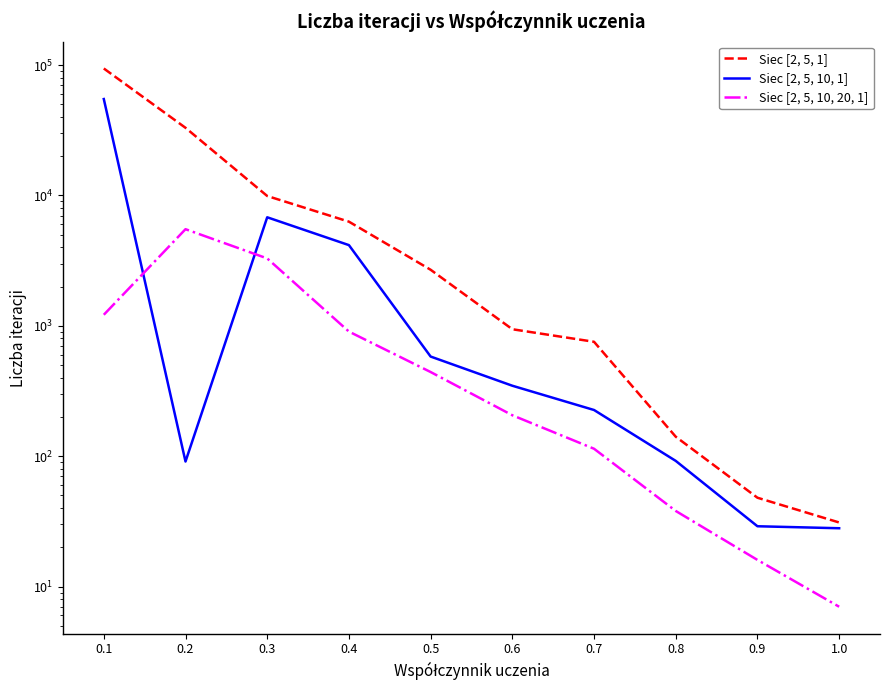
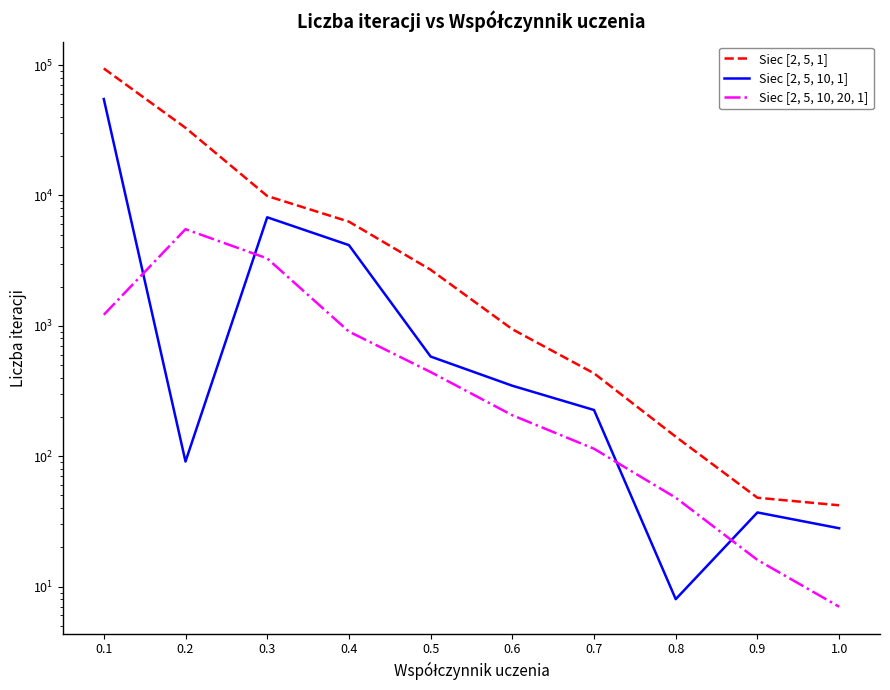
  {
    "Siec [2, 5, 1]": {
      "0.1": 90000,
      "0.2": 33000,
      "0.3": 10000,
      "0.4": 6000,
      "0.5": 2700,
      "0.6": 900,
-     "0.7": 800,
+     "0.7": 430,
      "0.8": 140,
      "0.9": 48,
-     "1.0": 31
+     "1.0": 42
    },
    "Siec [2, 5, 10, 1]": {
      "0.1": 55000,
      "0.2": 90,
      "0.3": 7000,
      "0.4": 4200,
      "0.5": 600,
      "0.6": 350,
      "0.7": 230,
-     "0.8": 90,
-     "0.9": 29,
+     "0.8": 8,
+     "0.9": 37,
      "1.0": 28
    },
    "Siec [2, 5, 10, 20, 1]": {
      "0.1": 1200,
      "0.2": 5500,
      "0.3": 3300,
      "0.4": 900,
      "0.5": 440,
      "0.6": 210,
      "0.7": 110,
-     "0.8": 38,
+     "0.8": 48,
      "0.9": 16,
      "1.0": 7
    }
  }
